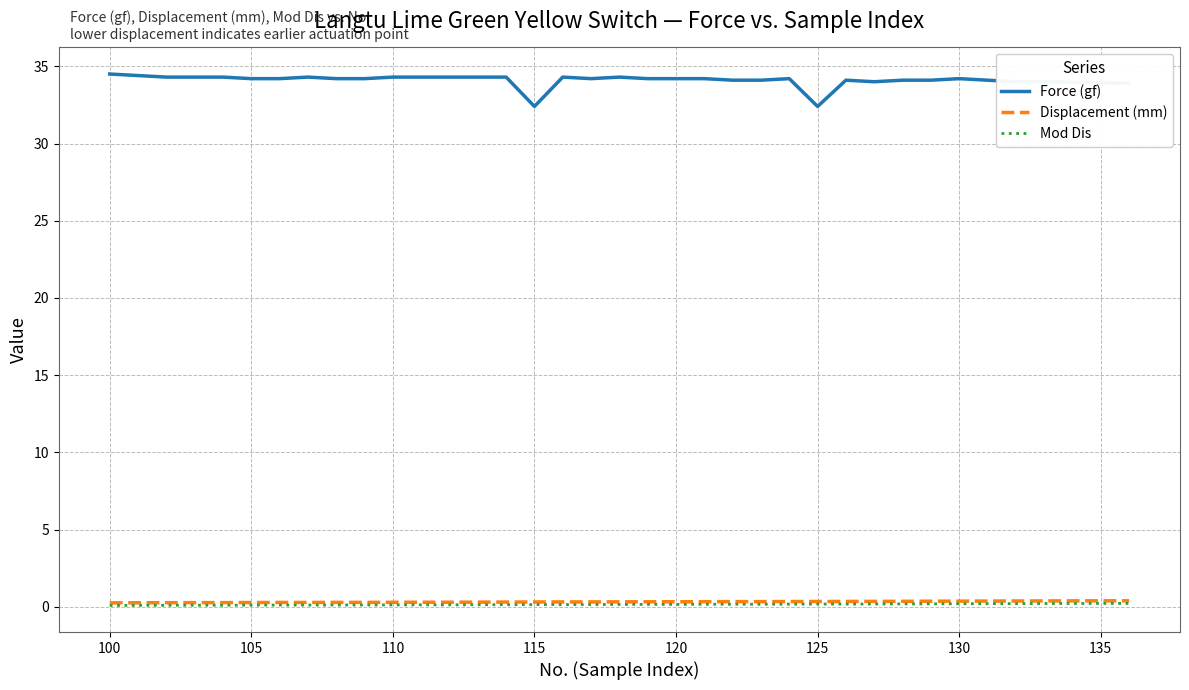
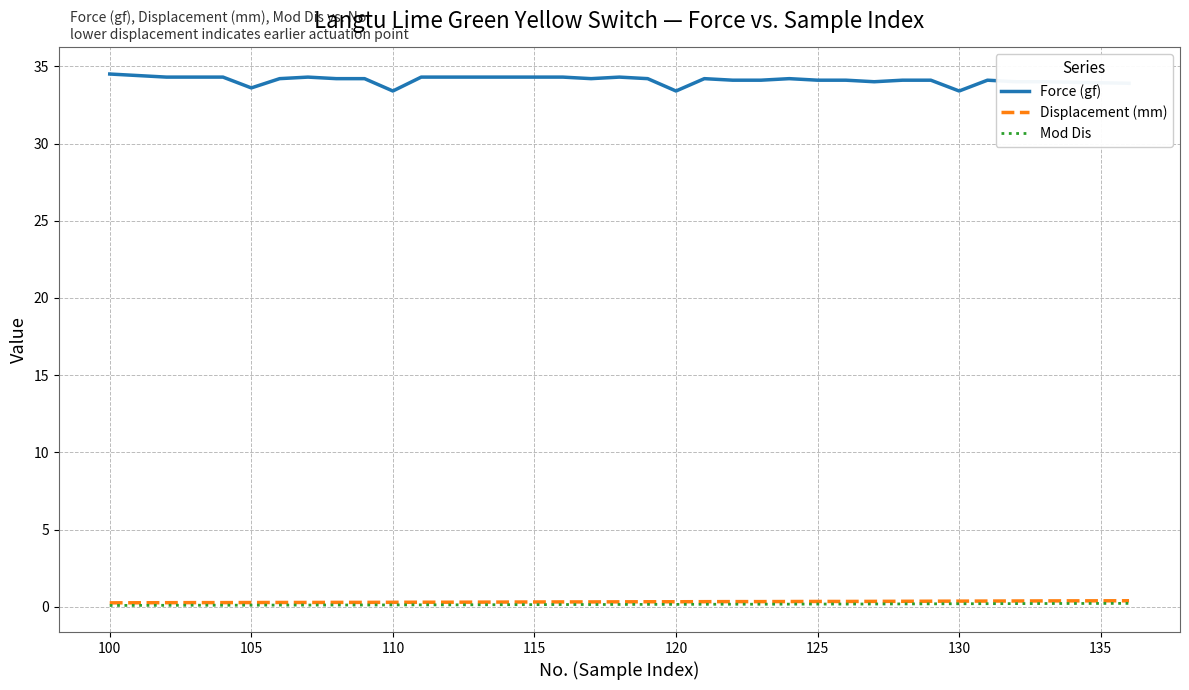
  {
    "Force (gf)": {
      "100": 34.5,
-     "105": 34.2,
-     "110": 34.3,
-     "115": 32.4,
-     "120": 34.2,
-     "125": 32.4,
-     "130": 34.2
+     "105": 33.6,
+     "110": 33.4,
+     "115": 34.3,
+     "120": 33.4,
+     "125": 34.1,
+     "130": 33.4
    },
    "Displacement (mm)": {
      "100": 0.3,
      "105": 0.3,
      "110": 0.3,
      "115": 0.3,
      "120": 0.3,
      "125": 0.3,
      "130": 0.4
    },
    "Mod Dis": {
      "100": 0.1,
      "105": 0.1,
      "110": 0.1,
      "115": 0.1,
      "120": 0.2,
      "125": 0.2,
      "130": 0.2
    }
  }
